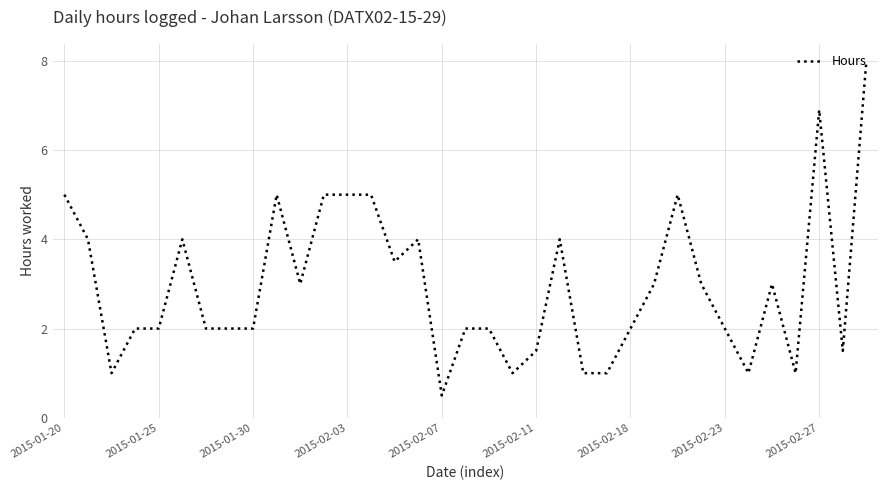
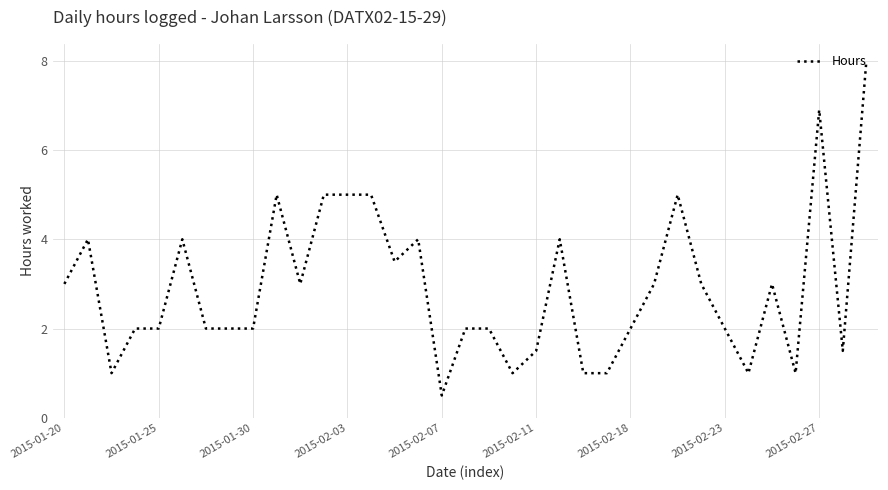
  {
-   "2015-01-20": 5,
+   "2015-01-20": 3,
    "2015-01-25": 2,
    "2015-01-30": 2,
    "2015-02-03": 5,
    "2015-02-07": 0.5,
    "2015-02-11": 1.5,
    "2015-02-18": 2,
    "2015-02-23": 2,
    "2015-02-27": 6.9
  }
